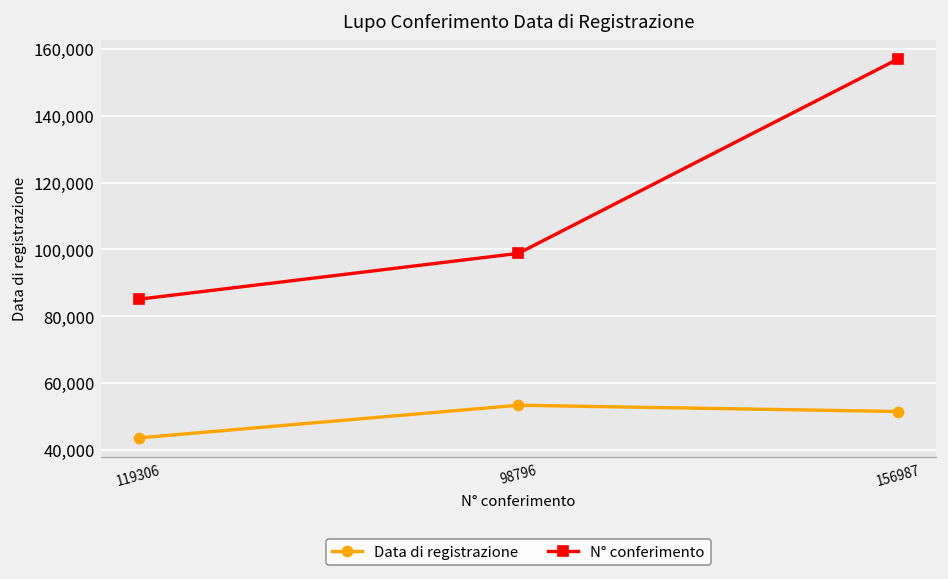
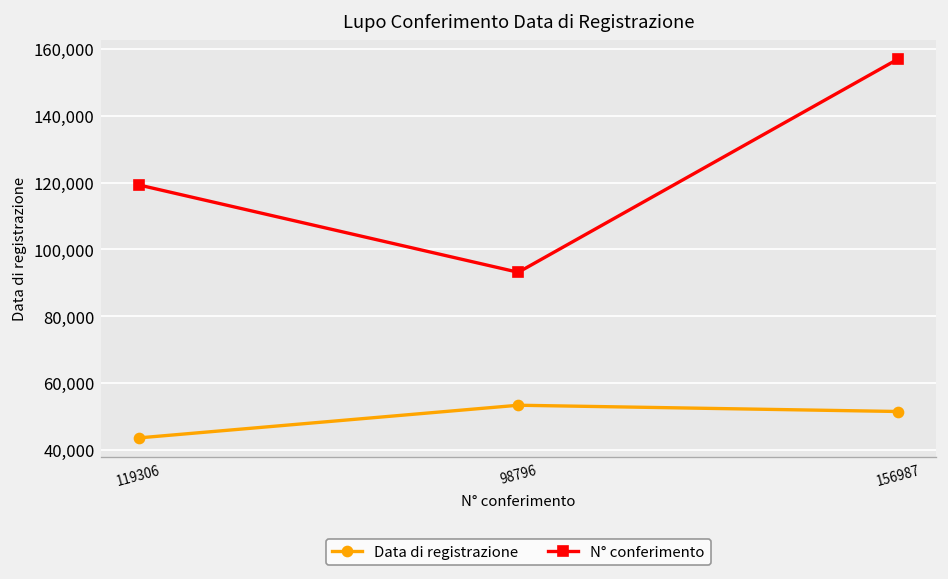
  {
    "Data di registrazione": {
      "119306": "44,000",
      "98796": "53,000",
      "156987": "51,000"
    },
    "N° conferimento": {
-     "119306": "85,000",
-     "98796": "99,000",
+     "119306": "119,000",
+     "98796": "93,000",
      "156987": "157,000"
    }
  }
